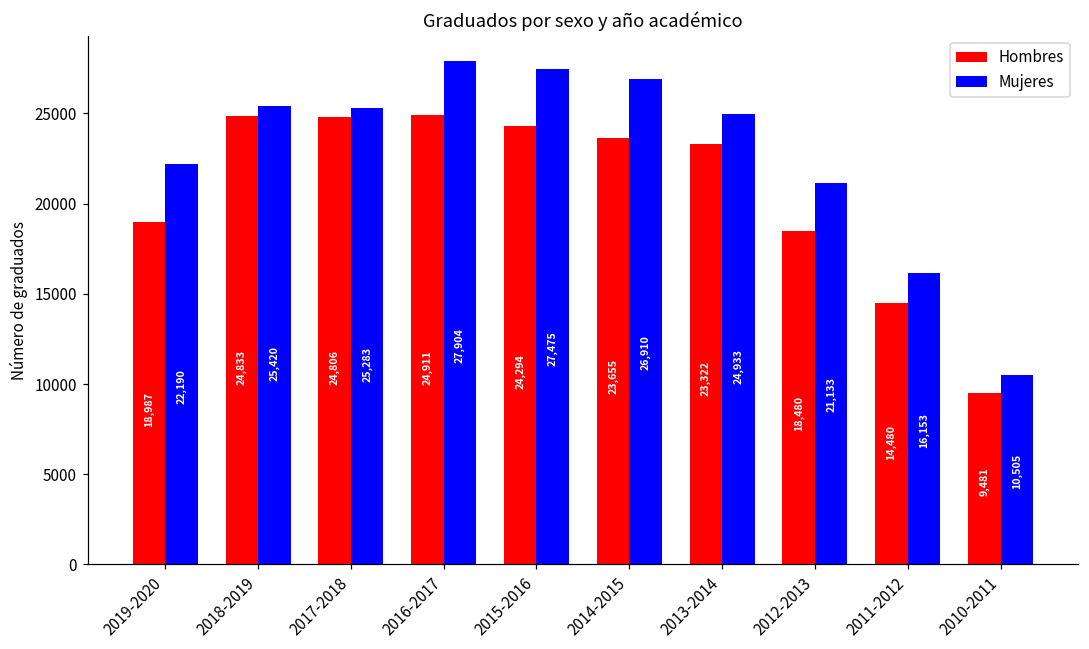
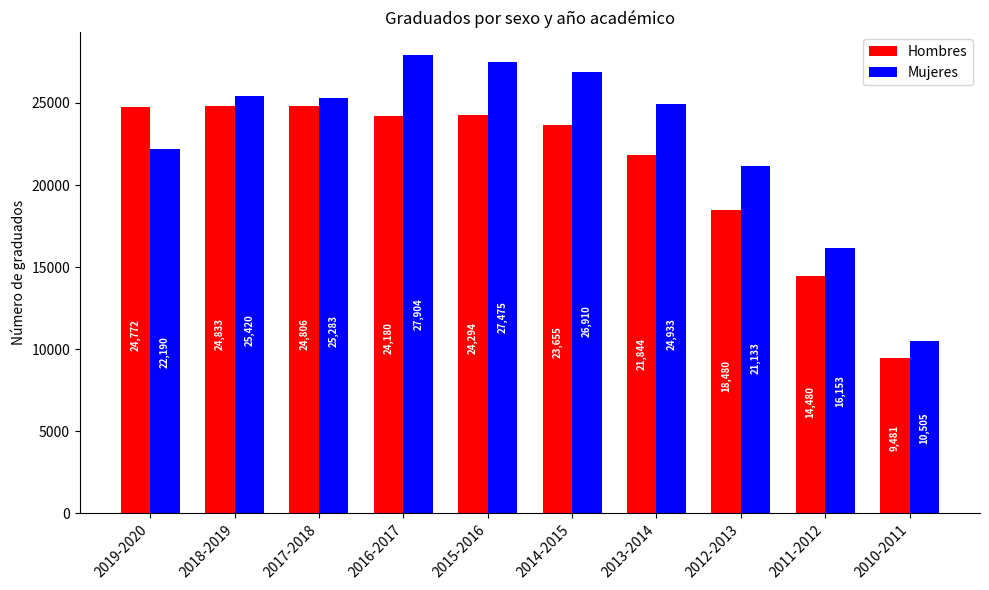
  {
    "Hombres": {
-     "2019-2020": "18,987",
+     "2019-2020": "24,772",
      "2018-2019": "24,833",
      "2017-2018": "24,806",
-     "2016-2017": "24,911",
+     "2016-2017": "24,180",
      "2015-2016": "24,294",
      "2014-2015": "23,655",
-     "2013-2014": "23,322",
+     "2013-2014": "21,844",
      "2012-2013": "18,480",
      "2011-2012": "14,480",
      "2010-2011": "9,481"
    },
    "Mujeres": {
      "2019-2020": "22,190",
      "2018-2019": "25,420",
      "2017-2018": "25,283",
      "2016-2017": "27,904",
      "2015-2016": "27,475",
      "2014-2015": "26,910",
      "2013-2014": "24,933",
      "2012-2013": "21,133",
      "2011-2012": "16,153",
      "2010-2011": "10,505"
    }
  }
